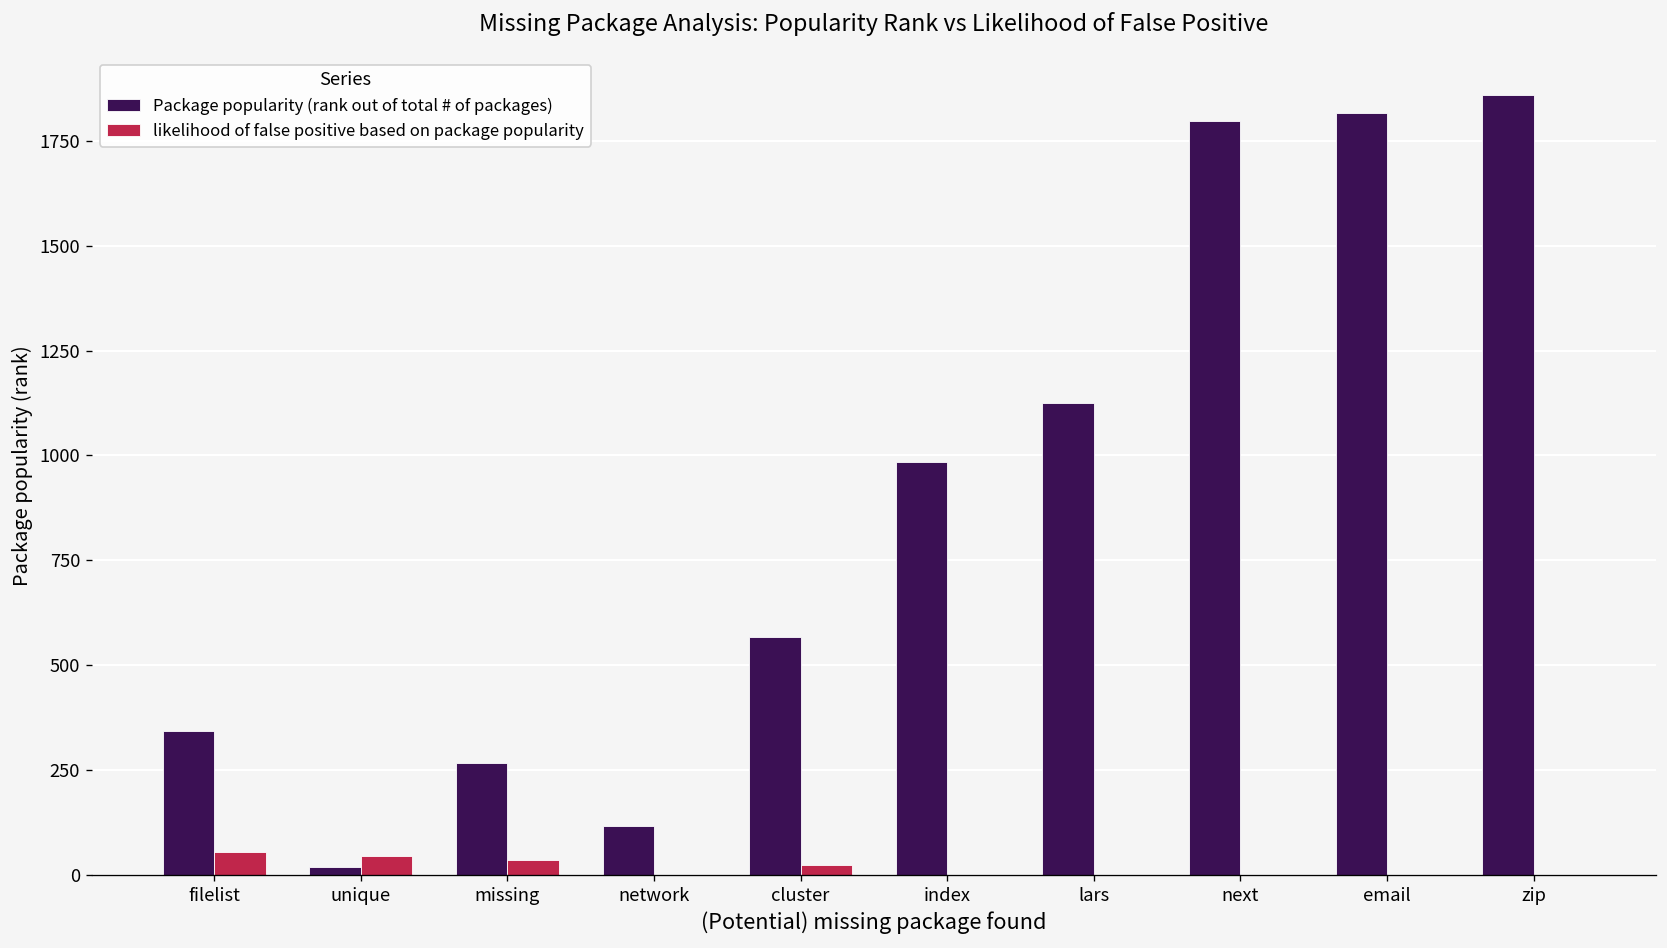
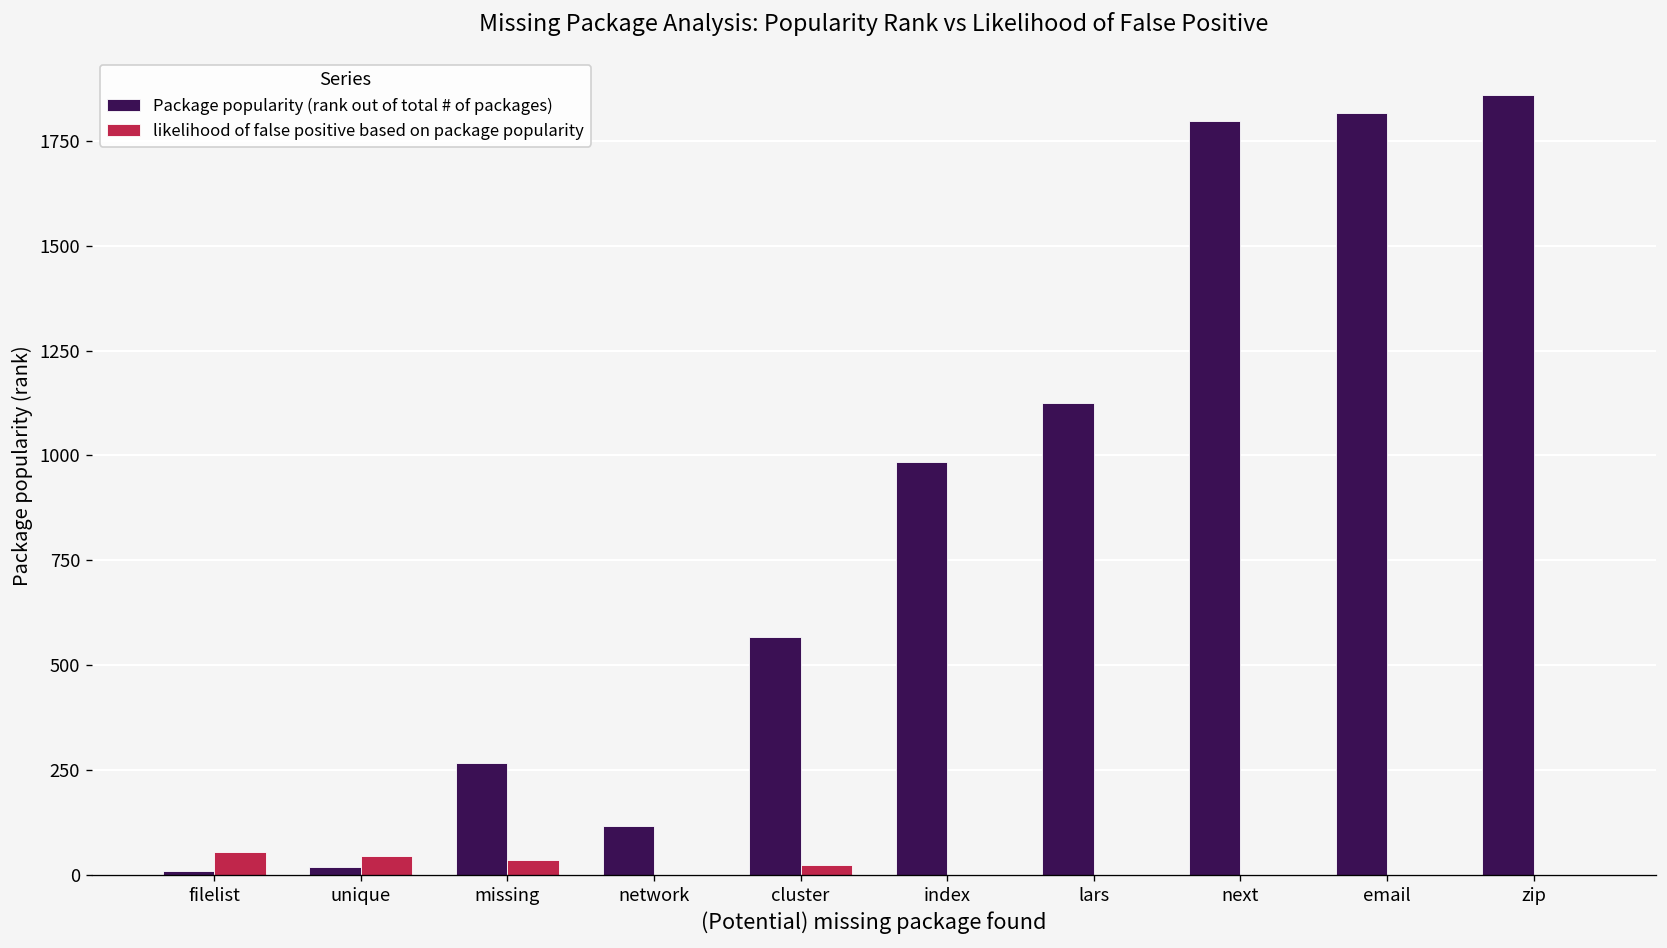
  {
    "Package popularity (rank out of total # of packages)": {
-     "filelist": 340,
+     "filelist": 10,
      "unique": 20,
      "missing": 270,
      "network": 120,
      "cluster": 570,
      "index": 990,
      "lars": 1120,
      "next": 1800,
      "email": 1820,
      "zip": 1860
    },
    "likelihood of false positive based on package popularity": {
      "filelist": 60,
      "unique": 40,
      "missing": 40,
      "network": 0,
      "cluster": 20
    }
  }
